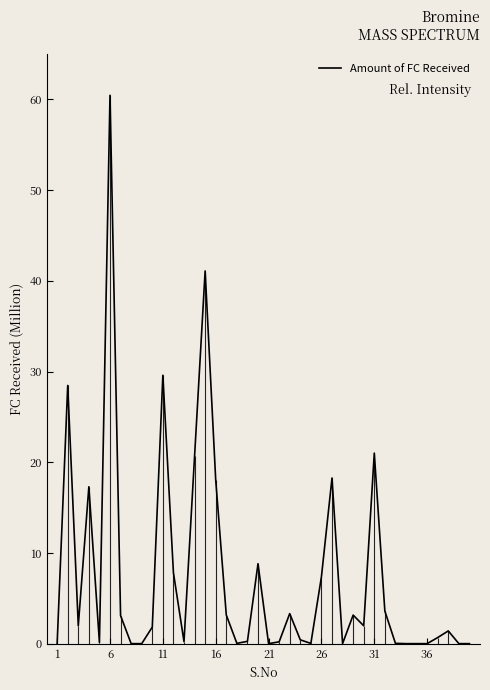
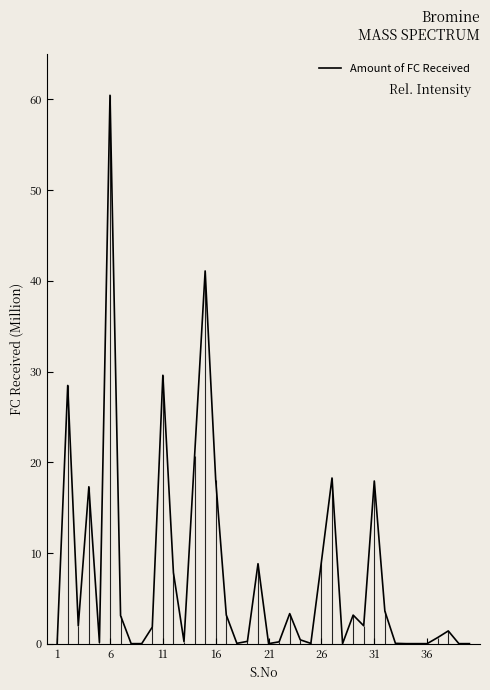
  {
    "1": 0,
    "6": 60,
    "11": 30,
    "16": 18,
    "21": 0,
-   "26": 7,
-   "31": 21,
+   "26": 9,
+   "31": 18,
    "36": 0
  }
